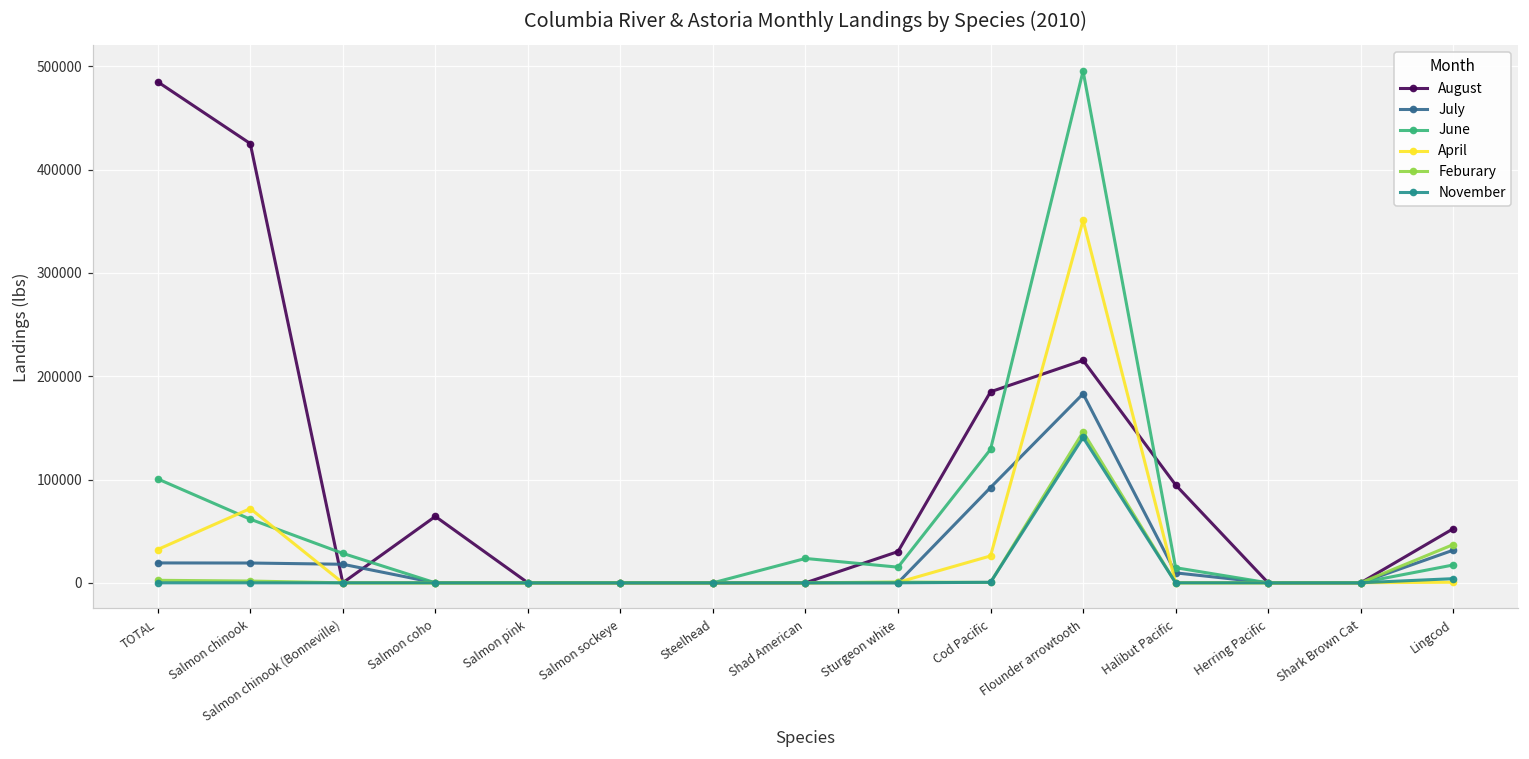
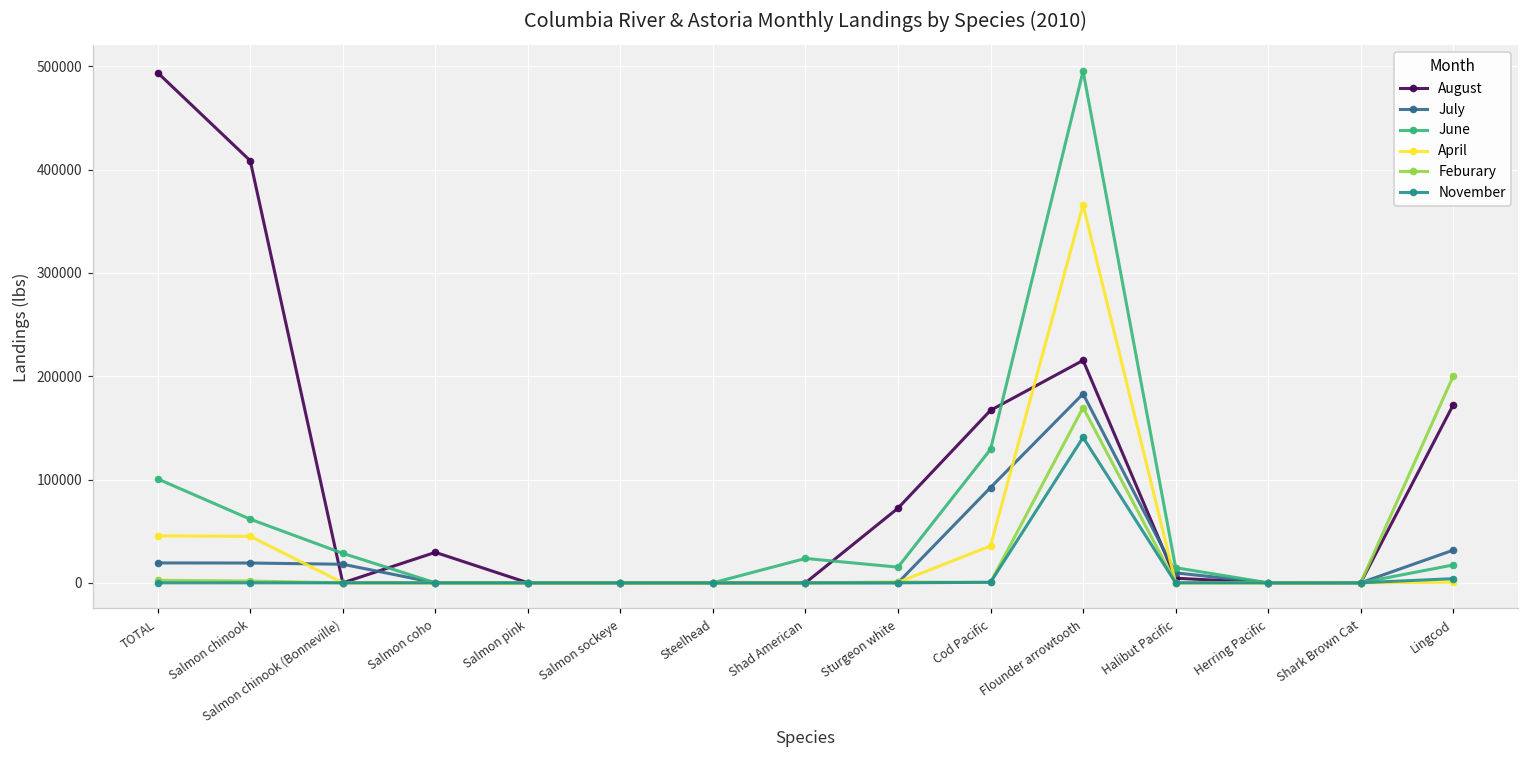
  {
    "August": {
-     "TOTAL": 485000,
-     "Salmon chinook": 430000,
-     "Salmon coho": 60000,
-     "Sturgeon white": 30000,
-     "Cod Pacific": 180000,
+     "TOTAL": 494000,
+     "Salmon chinook": 410000,
+     "Salmon coho": 30000,
+     "Sturgeon white": 70000,
+     "Cod Pacific": 170000,
      "Flounder arrowtooth": 220000,
-     "Halibut Pacific": 90000,
-     "Lingcod": 50000
+     "Halibut Pacific": 0,
+     "Lingcod": 170000
    },
    "April": {
-     "TOTAL": 30000,
-     "Salmon chinook": 70000,
-     "Cod Pacific": 30000,
-     "Flounder arrowtooth": 350000,
+     "TOTAL": 50000,
+     "Salmon chinook": 50000,
+     "Cod Pacific": 40000,
+     "Flounder arrowtooth": 370000,
      "Lingcod": 0
    },
    "Feburary": {
-     "Flounder arrowtooth": 150000,
-     "Lingcod": 40000
+     "Flounder arrowtooth": 170000,
+     "Lingcod": 200000
    }
  }
